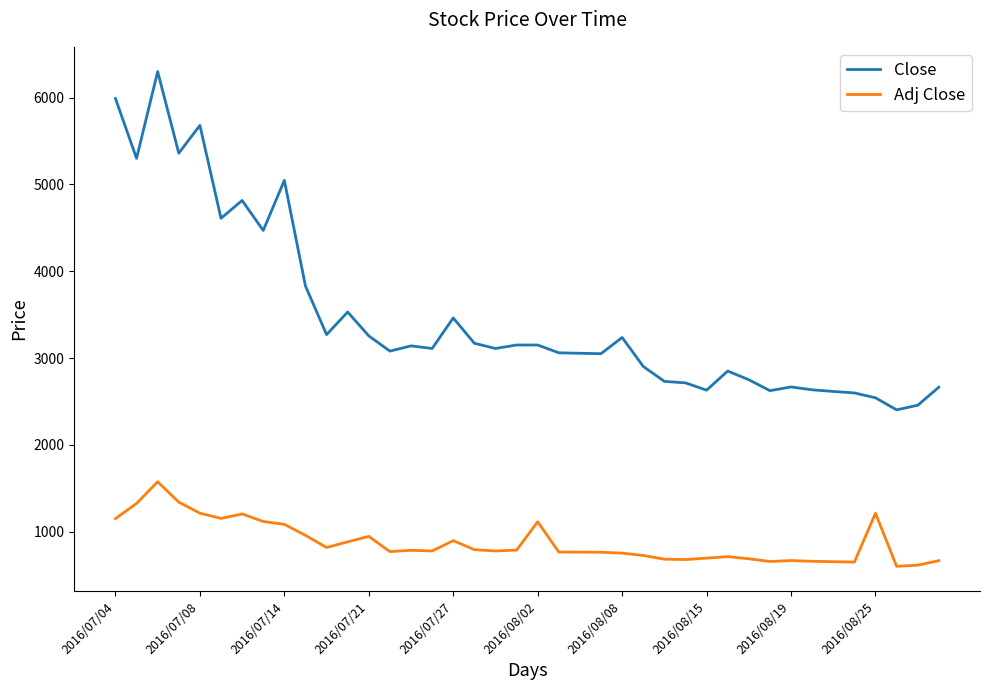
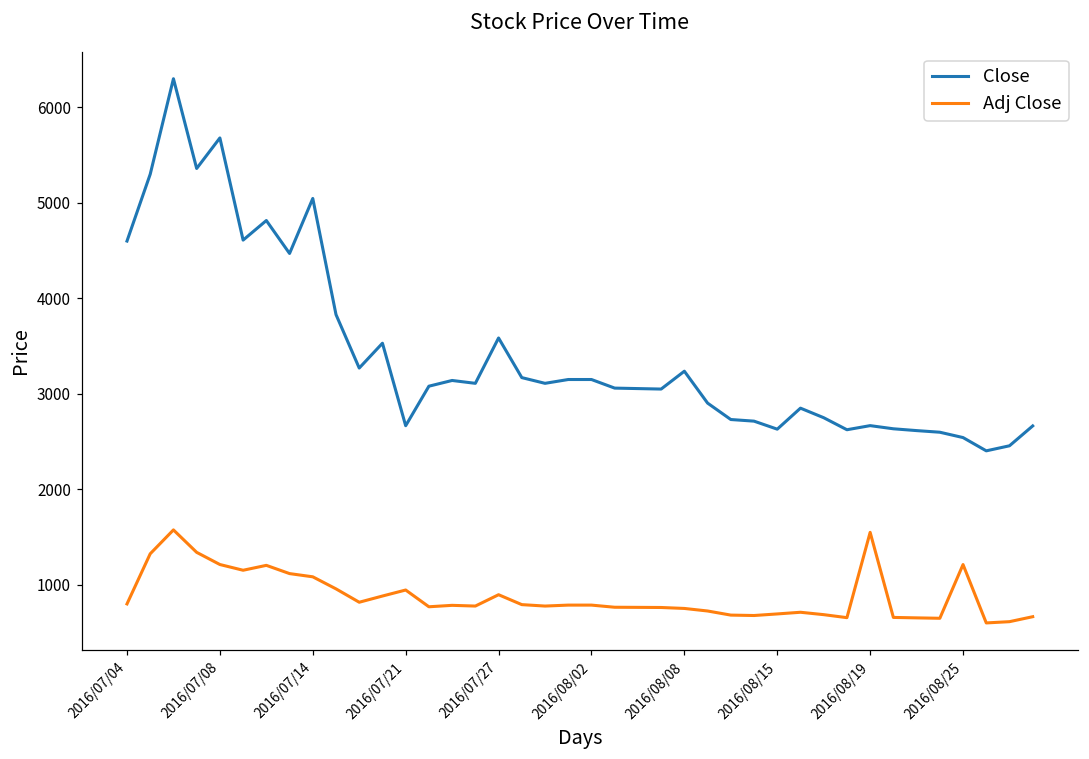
  {
    "Close": {
-     "2016/07/04": 6000,
+     "2016/07/04": 4600,
      "2016/07/08": 5700,
      "2016/07/14": 5000,
-     "2016/07/21": 3300,
-     "2016/07/27": 3500,
+     "2016/07/21": 2700,
+     "2016/07/27": 3600,
      "2016/08/02": 3200,
      "2016/08/08": 3200,
      "2016/08/15": 2600,
      "2016/08/19": 2700,
      "2016/08/25": 2500
    },
    "Adj Close": {
-     "2016/07/04": 1200,
+     "2016/07/04": 800,
      "2016/07/08": 1200,
      "2016/07/14": 1100,
      "2016/07/21": 900,
      "2016/07/27": 900,
-     "2016/08/02": 1100,
+     "2016/08/02": 800,
      "2016/08/08": 800,
      "2016/08/15": 700,
-     "2016/08/19": 700,
+     "2016/08/19": 1500,
      "2016/08/25": 1200
    }
  }
